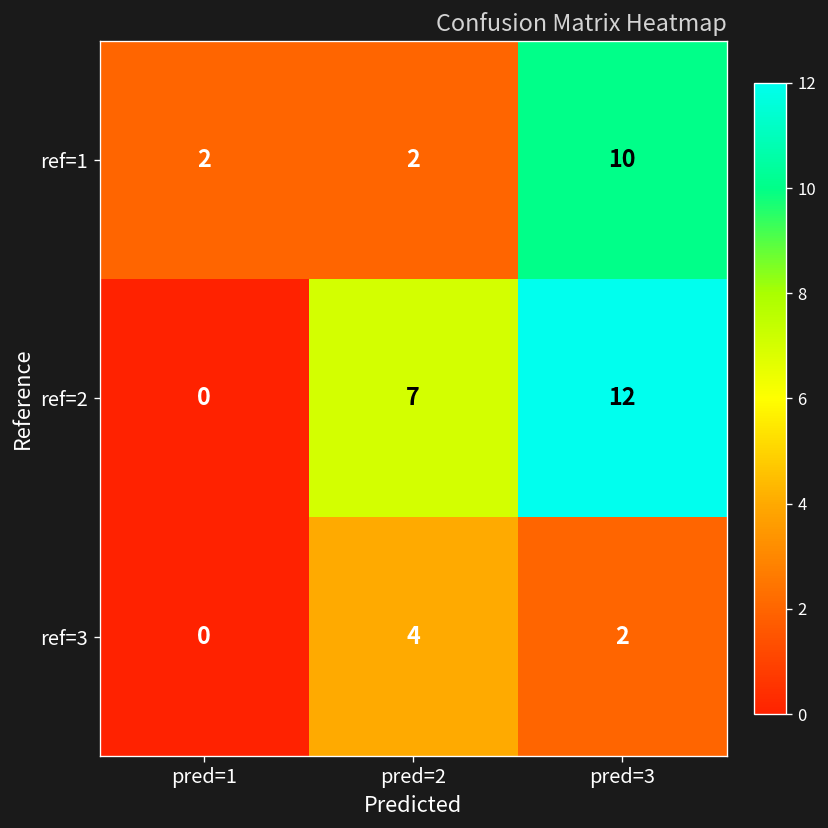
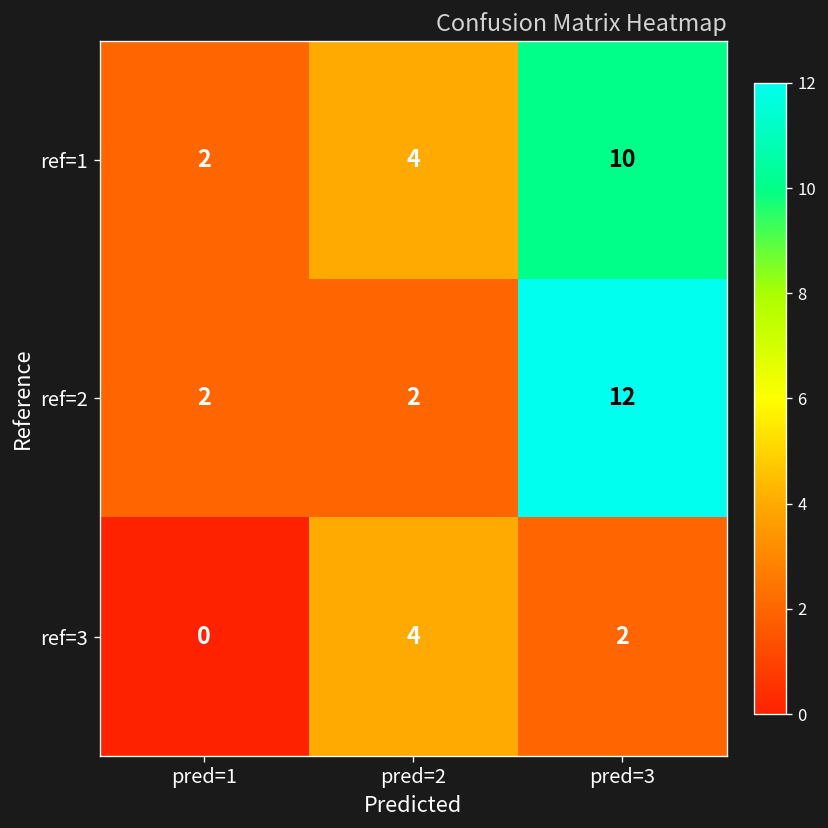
  {
    "ref=1": {
      "pred=1": 2,
-     "pred=2": 2,
+     "pred=2": 4,
      "pred=3": 10
    },
    "ref=2": {
-     "pred=1": 0,
-     "pred=2": 7,
+     "pred=1": 2,
+     "pred=2": 2,
      "pred=3": 12
    },
    "ref=3": {
      "pred=1": 0,
      "pred=2": 4,
      "pred=3": 2
    }
  }
